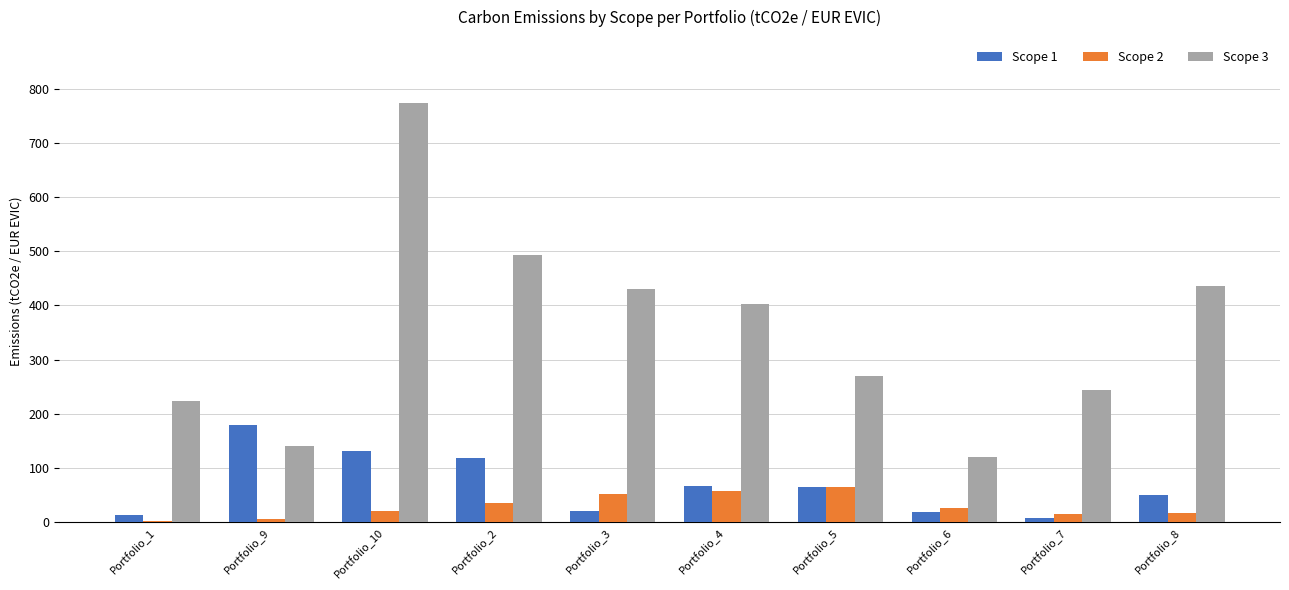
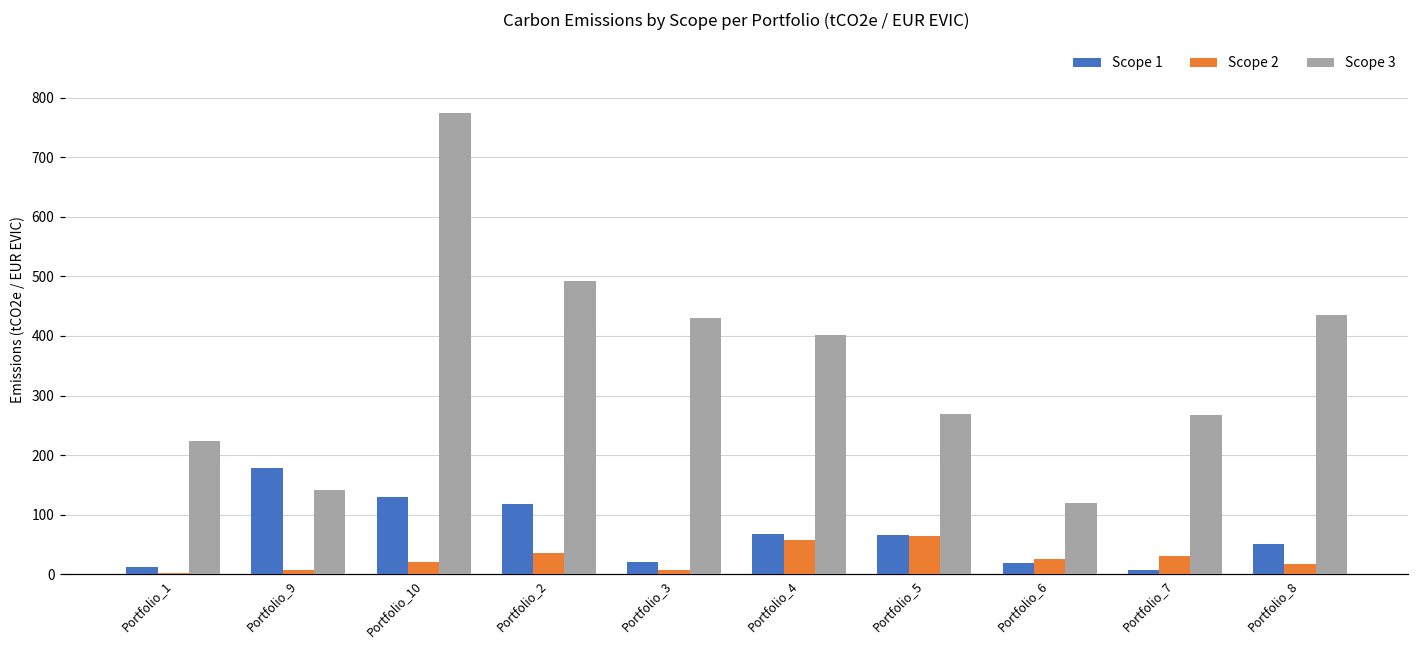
  {
    "Scope 1": {
      "Portfolio_1": 10,
      "Portfolio_9": 180,
      "Portfolio_10": 130,
      "Portfolio_2": 120,
      "Portfolio_3": 20,
      "Portfolio_4": 70,
      "Portfolio_5": 70,
      "Portfolio_6": 20,
      "Portfolio_7": 10,
      "Portfolio_8": 50
    },
    "Scope 2": {
      "Portfolio_9": 10,
      "Portfolio_10": 20,
      "Portfolio_2": 40,
-     "Portfolio_3": 50,
+     "Portfolio_3": 10,
      "Portfolio_4": 60,
      "Portfolio_5": 60,
      "Portfolio_6": 30,
-     "Portfolio_7": 10,
+     "Portfolio_7": 30,
      "Portfolio_8": 20
    },
    "Scope 3": {
      "Portfolio_1": 220,
      "Portfolio_9": 140,
      "Portfolio_10": 770,
      "Portfolio_2": 490,
      "Portfolio_3": 430,
      "Portfolio_4": 400,
      "Portfolio_5": 270,
      "Portfolio_6": 120,
-     "Portfolio_7": 240,
+     "Portfolio_7": 270,
      "Portfolio_8": 440
    }
  }
